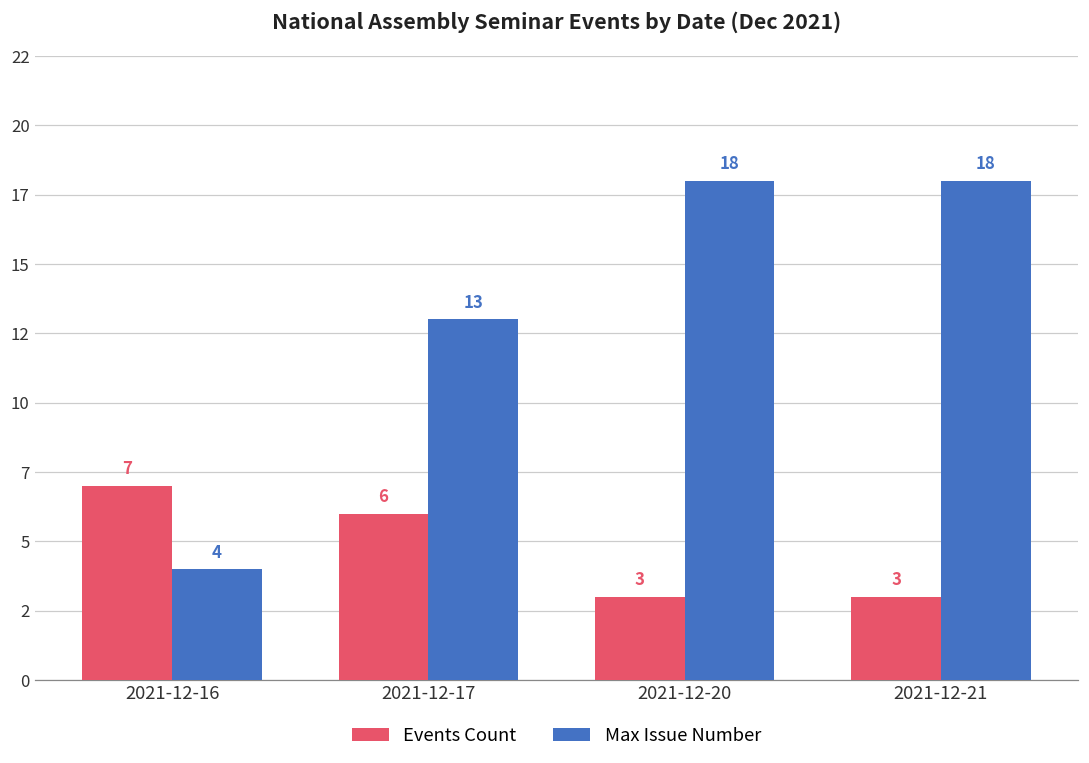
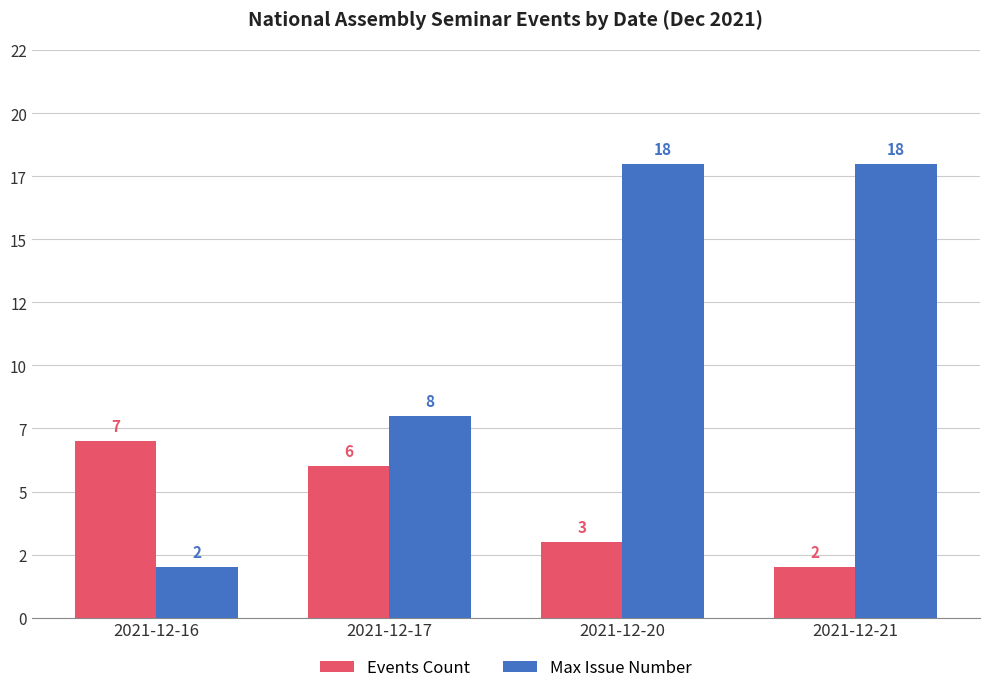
  {
    "Events Count": {
      "2021-12-16": 7,
      "2021-12-17": 6,
      "2021-12-20": 3,
-     "2021-12-21": 3
+     "2021-12-21": 2
    },
    "Max Issue Number": {
-     "2021-12-16": 4,
-     "2021-12-17": 13,
+     "2021-12-16": 2,
+     "2021-12-17": 8,
      "2021-12-20": 18,
      "2021-12-21": 18
    }
  }
